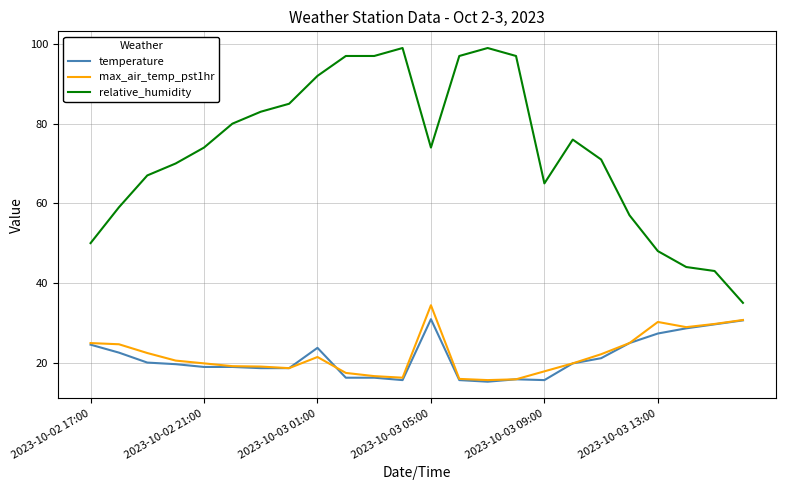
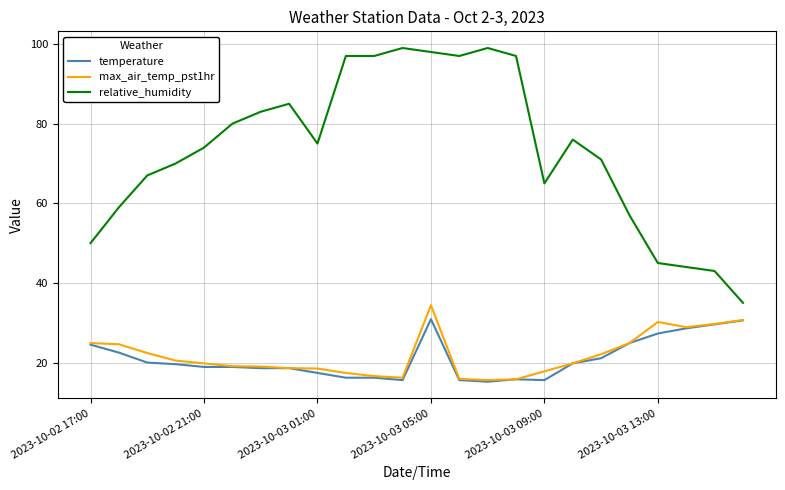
  {
    "temperature": {
      "2023-10-02 21:00": 19,
-     "2023-10-03 01:00": 24,
+     "2023-10-03 01:00": 17,
      "2023-10-03 05:00": 31,
      "2023-10-03 09:00": 16,
      "2023-10-03 13:00": 27
    },
    "max_air_temp_pst1hr": {
      "2023-10-02 21:00": 20,
-     "2023-10-03 01:00": 21,
+     "2023-10-03 01:00": 19,
      "2023-10-03 05:00": 34,
      "2023-10-03 09:00": 18,
      "2023-10-03 13:00": 30
    },
    "relative_humidity": {
      "2023-10-02 17:00": 50,
      "2023-10-02 21:00": 74,
-     "2023-10-03 01:00": 92,
-     "2023-10-03 05:00": 74,
+     "2023-10-03 01:00": 75,
+     "2023-10-03 05:00": 98,
      "2023-10-03 09:00": 65,
-     "2023-10-03 13:00": 48
+     "2023-10-03 13:00": 45
    }
  }
